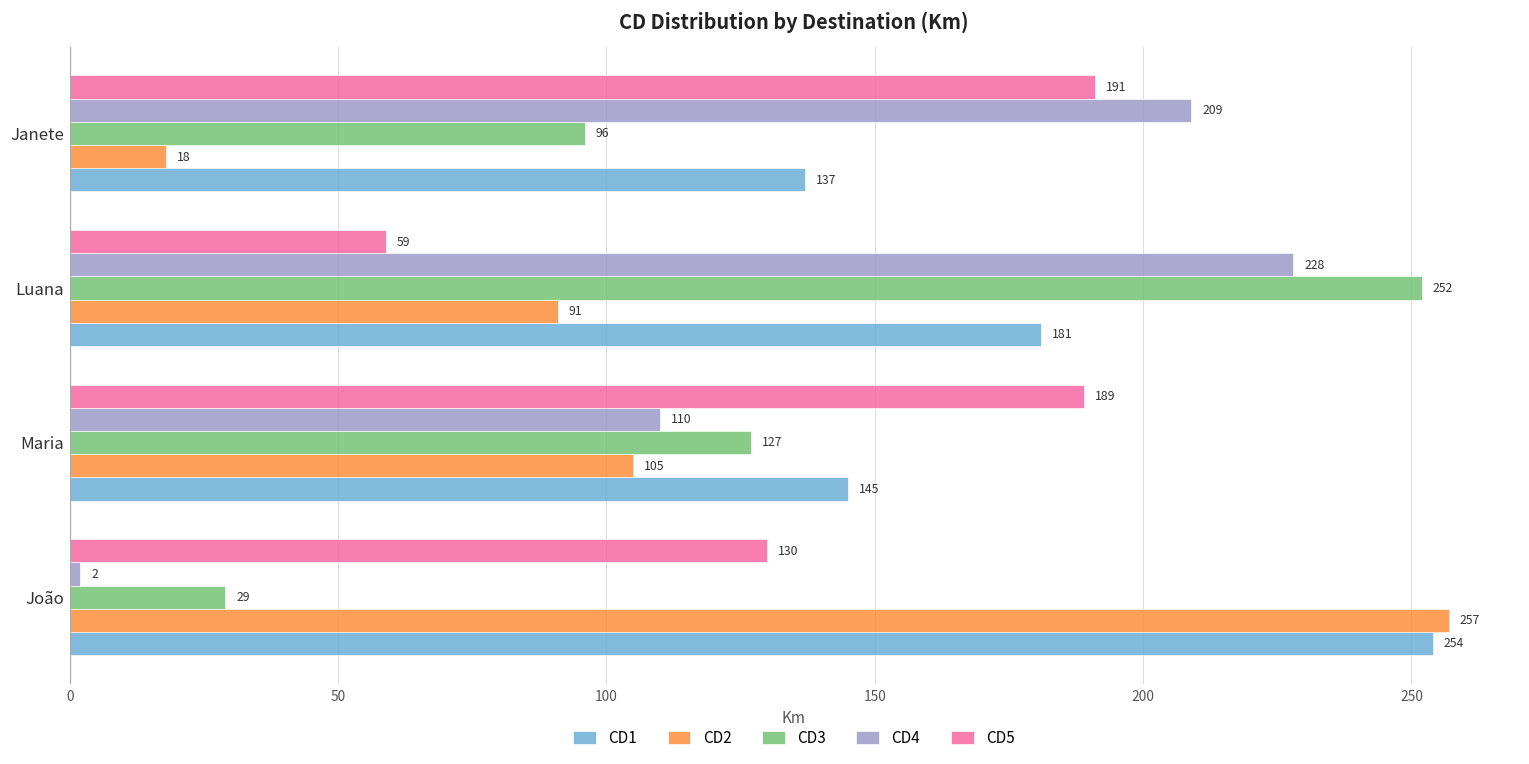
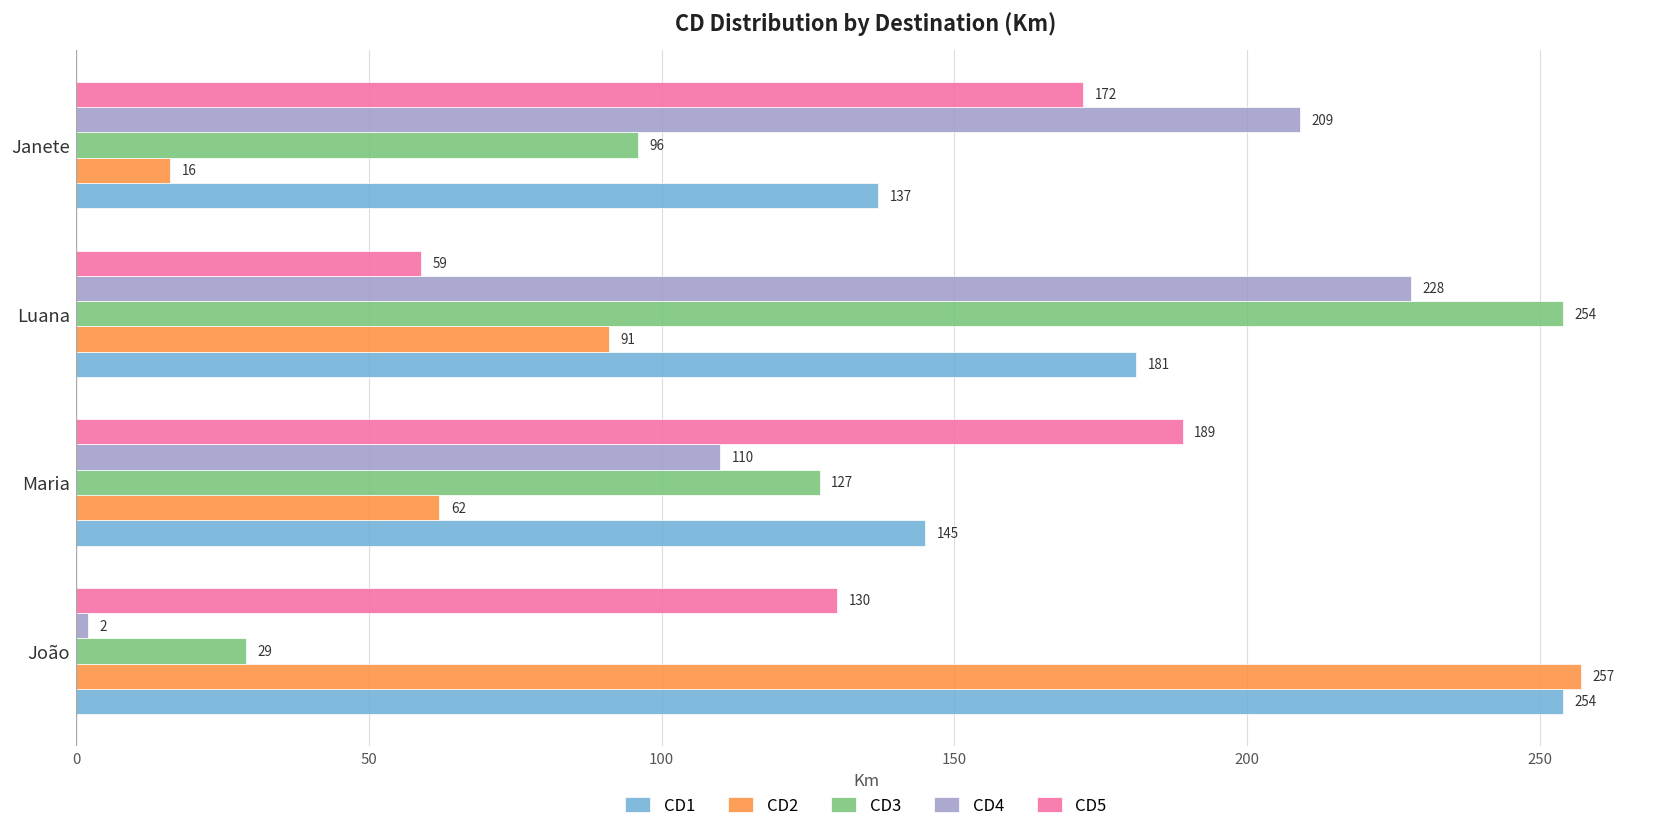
  {
    "CD2": {
-     "Janete": 18,
+     "Janete": 16,
      "Luana": 91,
-     "Maria": 105,
+     "Maria": 62,
      "João": 257
    },
    "CD3": {
      "Janete": 96,
-     "Luana": 252,
+     "Luana": 254,
      "Maria": 127,
      "João": 29
    },
    "CD5": {
-     "Janete": 191,
+     "Janete": 172,
      "Luana": 59,
      "Maria": 189,
      "João": 130
    }
  }
